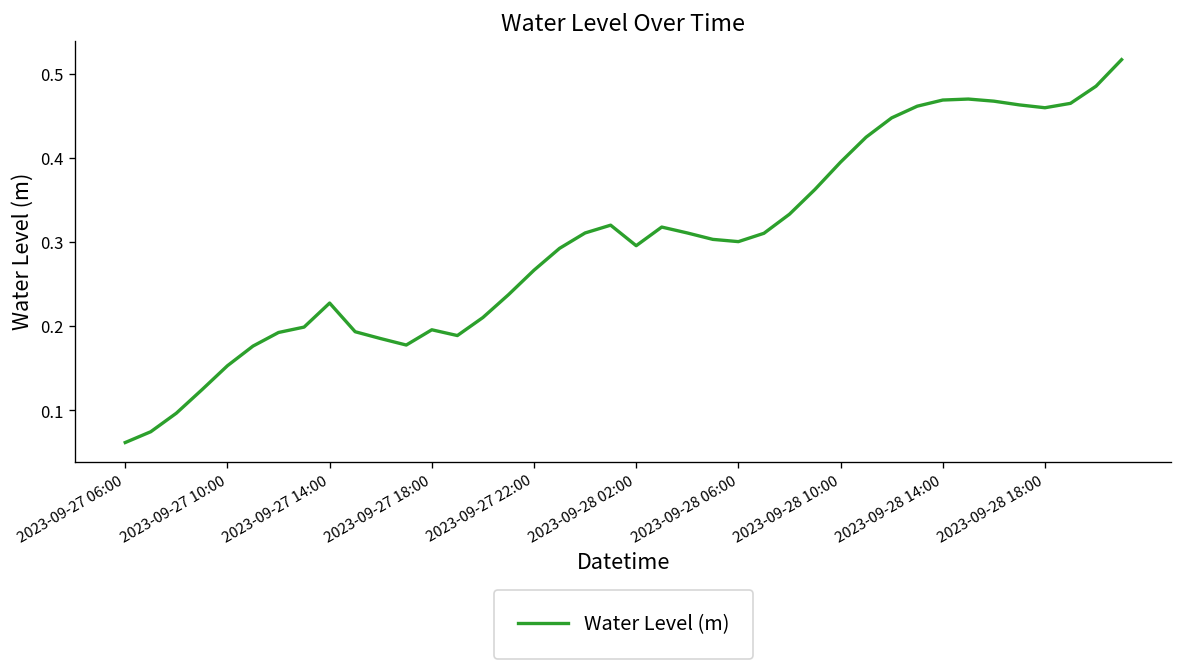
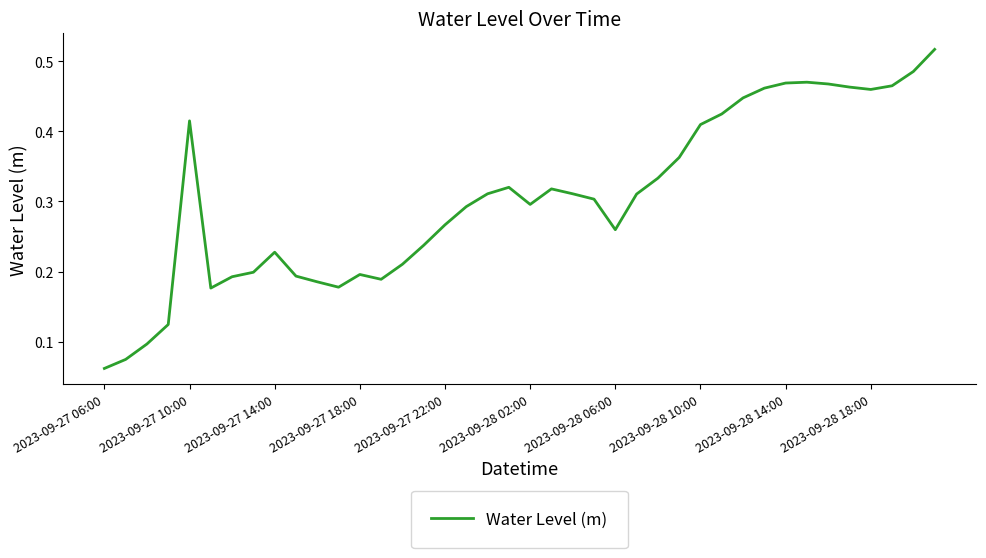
  {
    "2023-09-27 06:00": 0.06,
-   "2023-09-27 10:00": 0.15,
+   "2023-09-27 10:00": 0.42,
    "2023-09-27 14:00": 0.23,
    "2023-09-27 18:00": 0.20,
    "2023-09-27 22:00": 0.27,
    "2023-09-28 02:00": 0.30,
-   "2023-09-28 06:00": 0.30,
-   "2023-09-28 10:00": 0.40,
+   "2023-09-28 06:00": 0.26,
+   "2023-09-28 10:00": 0.41,
    "2023-09-28 14:00": 0.47,
    "2023-09-28 18:00": 0.46
  }
